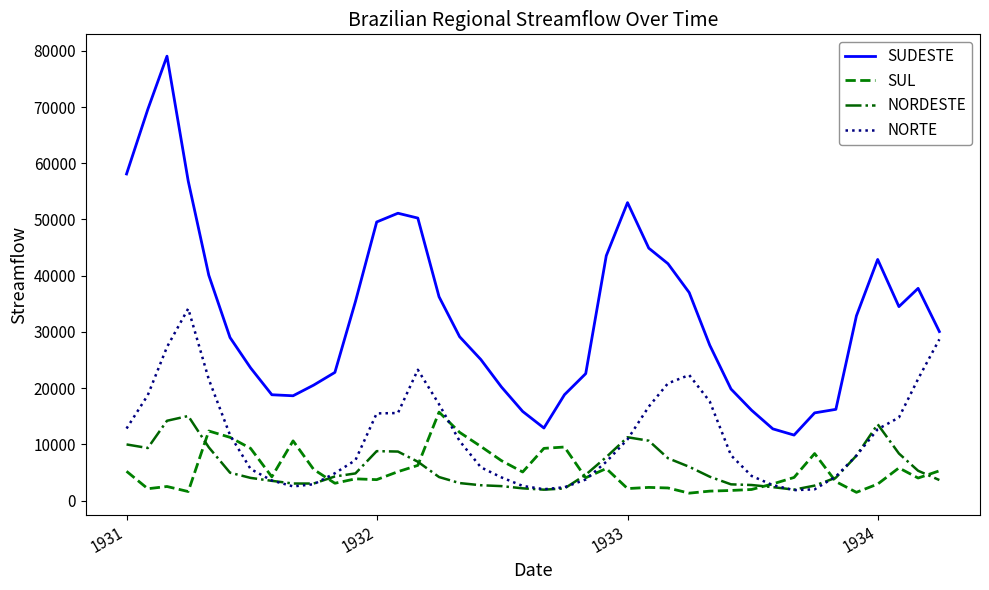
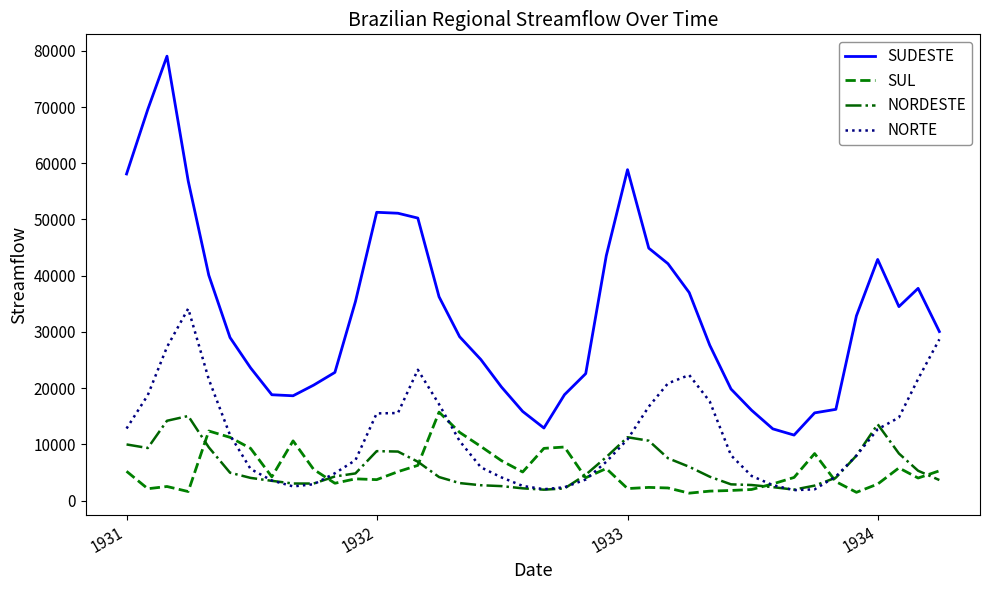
  {
    "SUDESTE": {
      "1931": 58000,
-     "1932": 50000,
-     "1933": 53000,
+     "1932": 51000,
+     "1933": 59000,
      "1934": 43000
    },
    "NORTE": {
      "1931": 13000,
      "1932": 15000,
      "1934": 13000
    }
  }
